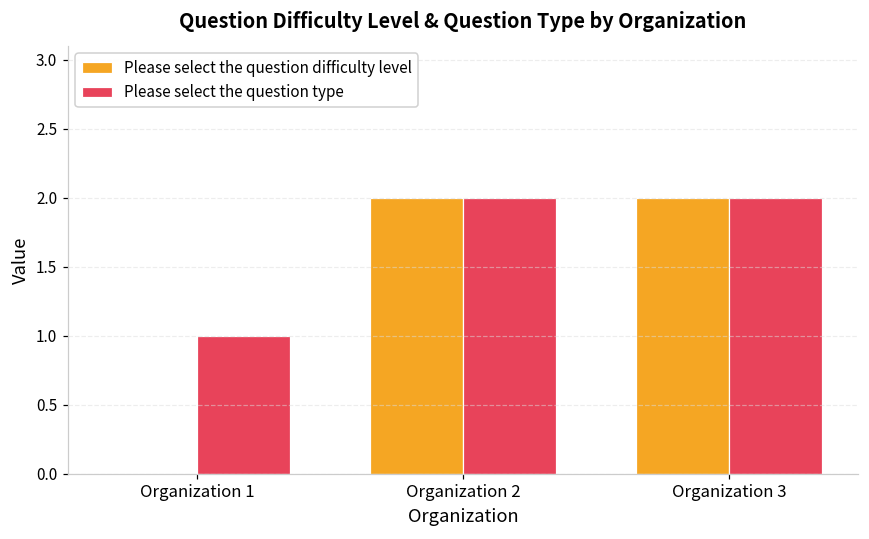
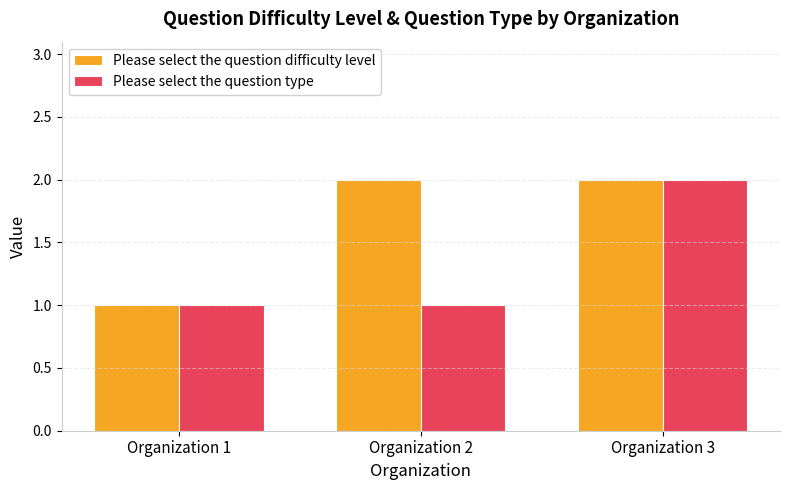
  {
    "Please select the question difficulty level": {
-     "Organization 1": 0,
+     "Organization 1": 1,
      "Organization 2": 2,
      "Organization 3": 2
    },
    "Please select the question type": {
      "Organization 1": 1,
-     "Organization 2": 2,
+     "Organization 2": 1,
      "Organization 3": 2
    }
  }
